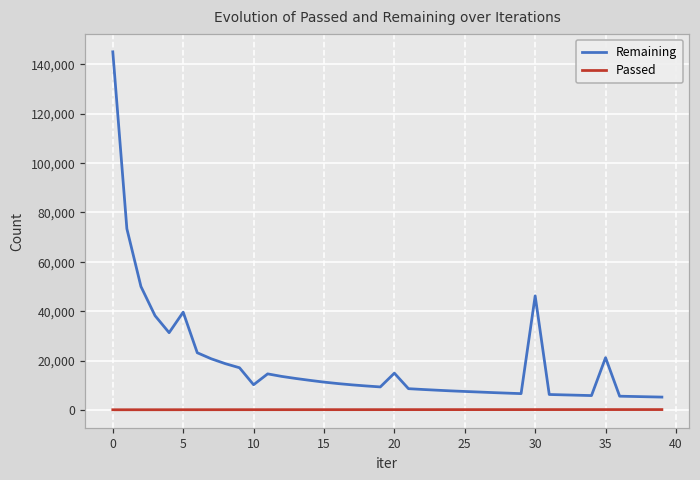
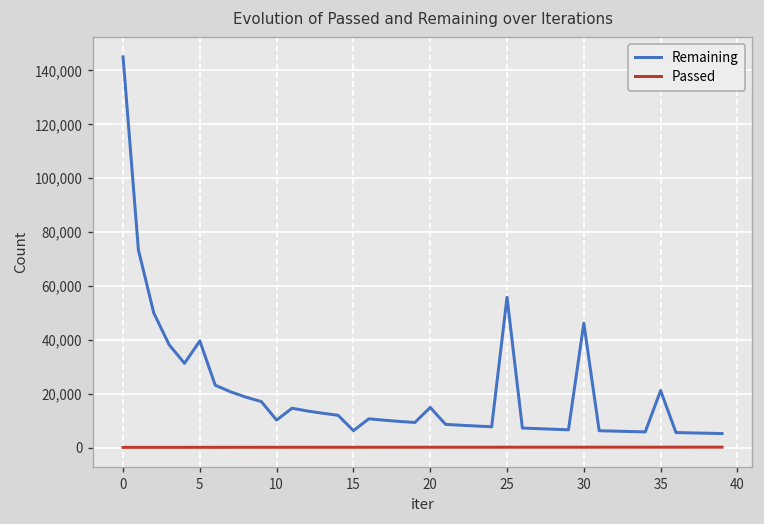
  {
    "Remaining": {
      "0": "145,000",
      "5": "40,000",
      "10": "10,000",
-     "15": "11,000",
+     "15": "6,000",
      "20": "15,000",
-     "25": "8,000",
+     "25": "56,000",
      "30": "46,000",
      "35": "21,000"
    },
    "Passed": {
      "0": "0",
      "5": "0",
      "10": "0",
      "15": "0",
      "20": "0",
      "25": "0",
      "30": "0",
      "35": "0"
    }
  }
